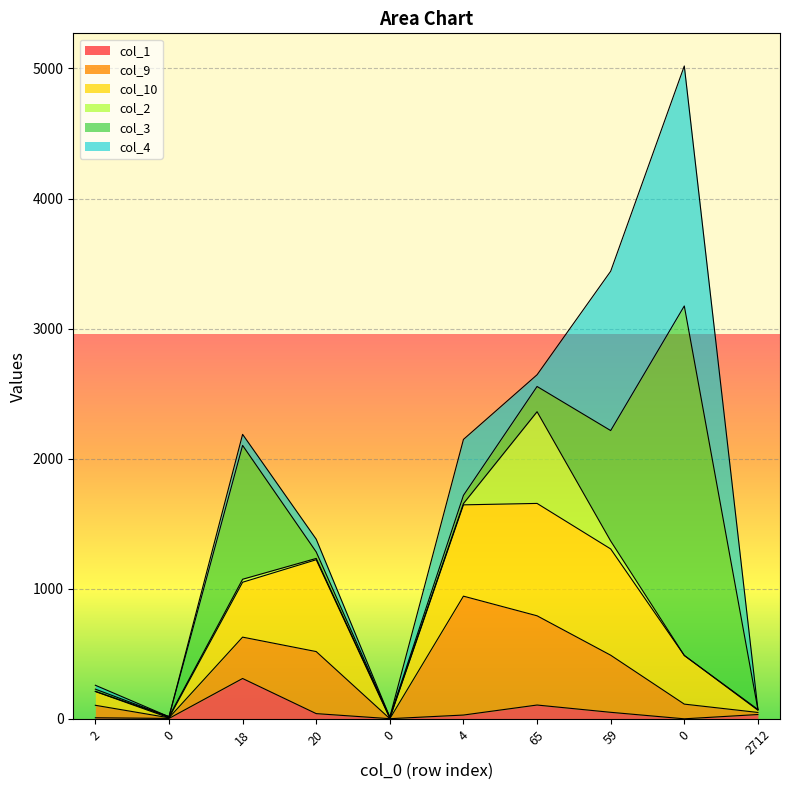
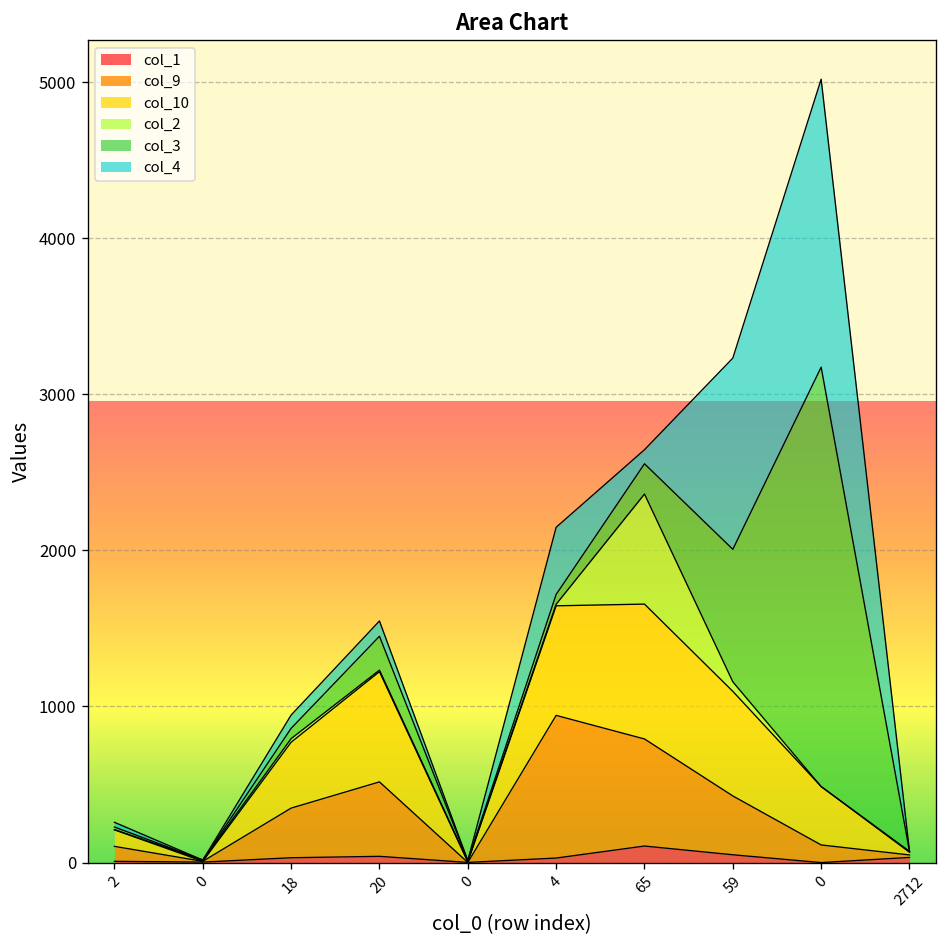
  {
    "col_1": {
      "2": 10,
-     "18": 310,
+     "18": 30,
      "20": 40,
      "4": 30,
      "65": 110,
      "59": 50
    },
    "col_9": {
      "2": 100,
      "18": 320,
      "20": 480,
      "4": 910,
      "65": 690,
-     "59": 440
+     "59": 380
    },
    "col_10": {
      "18": 420,
      "65": 860,
-     "59": 820
+     "59": 670
    },
    "col_2": {
      "18": 20,
      "65": 710,
      "59": 60
    },
    "col_3": {
-     "18": 1030,
-     "20": 50,
+     "18": 70,
+     "20": 220,
      "4": 60,
      "65": 190,
      "59": 850
    },
    "col_4": {
      "2": 30,
      "18": 90,
      "20": 100,
      "4": 430,
      "65": 90,
      "59": 1230
    }
  }
